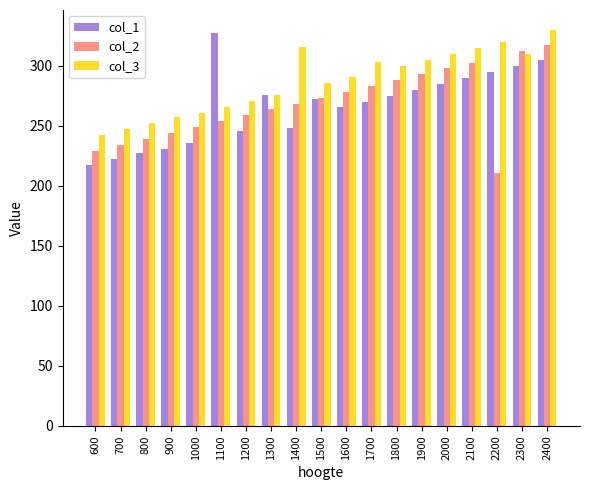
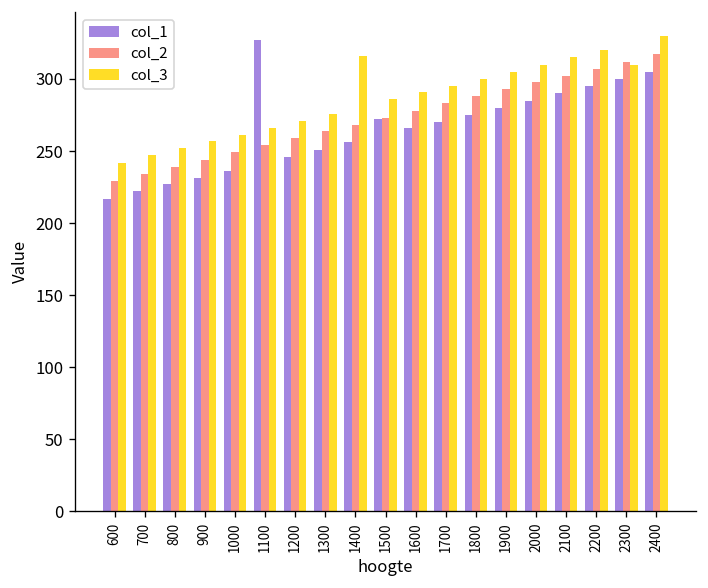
  {
    "col_1": {
      "600": 217,
      "700": 222,
      "800": 227,
      "900": 231,
      "1000": 236,
      "1100": 327,
      "1200": 246,
-     "1300": 276,
-     "1400": 248,
+     "1300": 251,
+     "1400": 256,
      "1500": 272,
      "1600": 266,
      "1700": 270,
      "1800": 275,
      "1900": 280,
      "2000": 285,
      "2100": 290,
      "2200": 295,
      "2300": 300,
      "2400": 305
    },
    "col_2": {
      "600": 229,
      "700": 234,
      "800": 239,
      "900": 244,
      "1000": 249,
      "1100": 254,
      "1200": 259,
      "1300": 264,
      "1400": 268,
      "1500": 273,
      "1600": 278,
      "1700": 283,
      "1800": 288,
      "1900": 293,
      "2000": 298,
      "2100": 302,
-     "2200": 211,
+     "2200": 307,
      "2300": 312,
      "2400": 317
    },
    "col_3": {
      "600": 242,
      "700": 247,
      "800": 252,
      "900": 257,
      "1000": 261,
      "1100": 266,
      "1200": 271,
      "1300": 276,
      "1400": 316,
      "1500": 286,
      "1600": 291,
-     "1700": 303,
+     "1700": 295,
      "1800": 300,
      "1900": 305,
      "2000": 310,
      "2100": 315,
      "2200": 320,
      "2300": 310,
      "2400": 330
    }
  }
